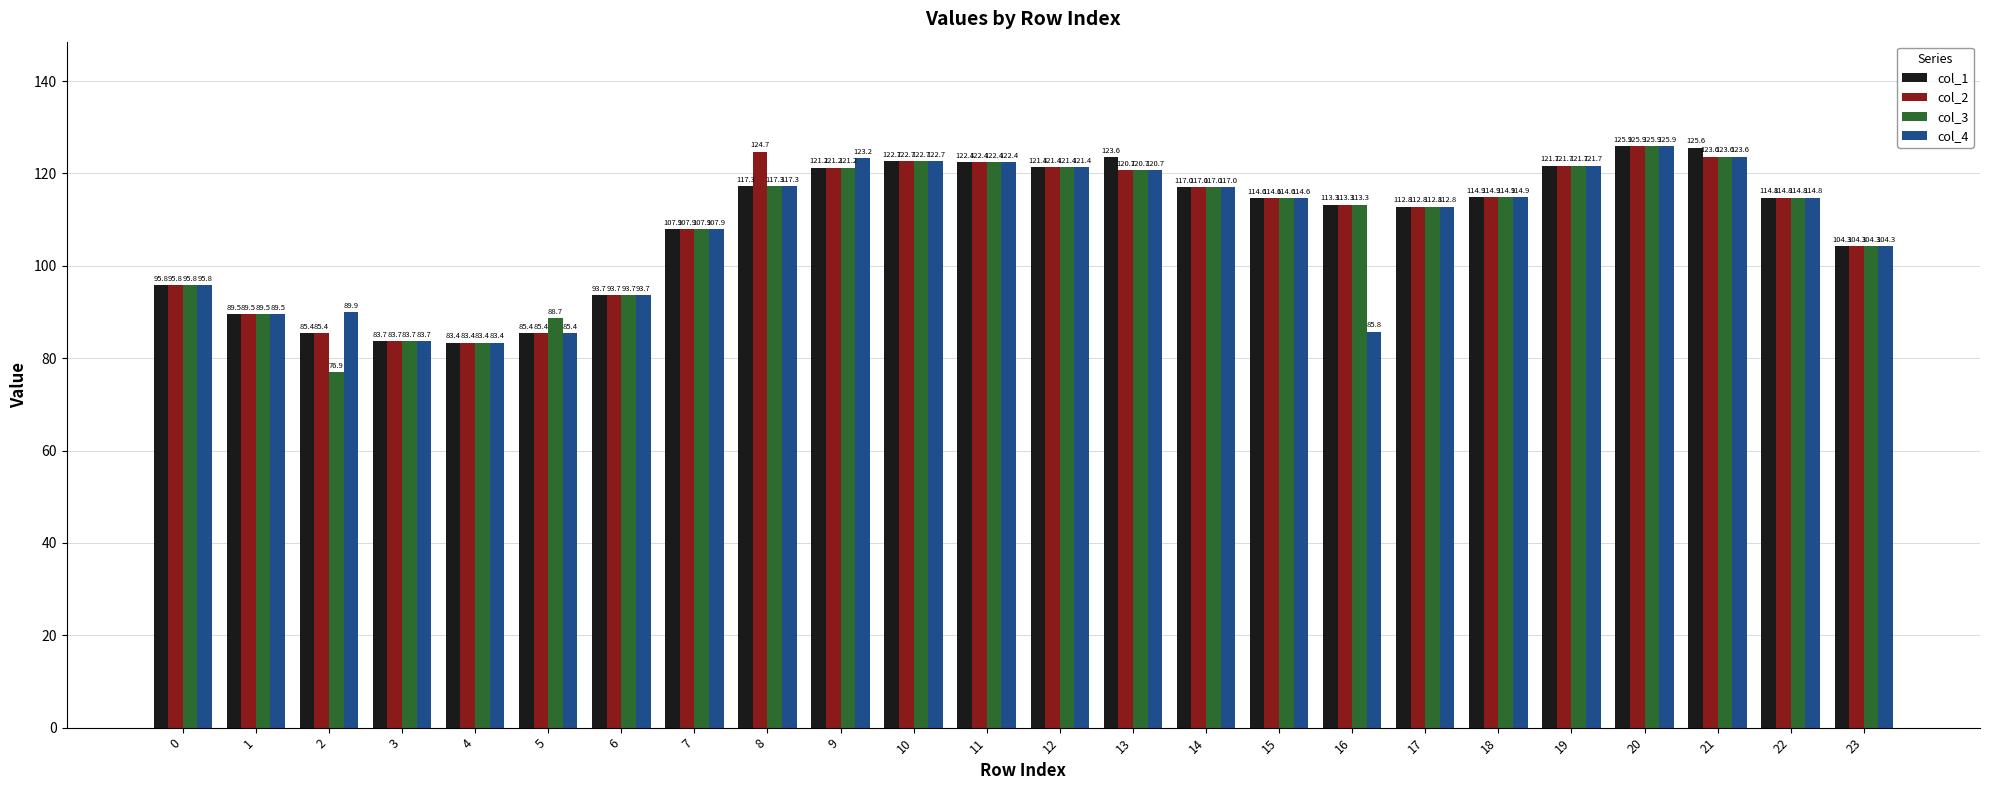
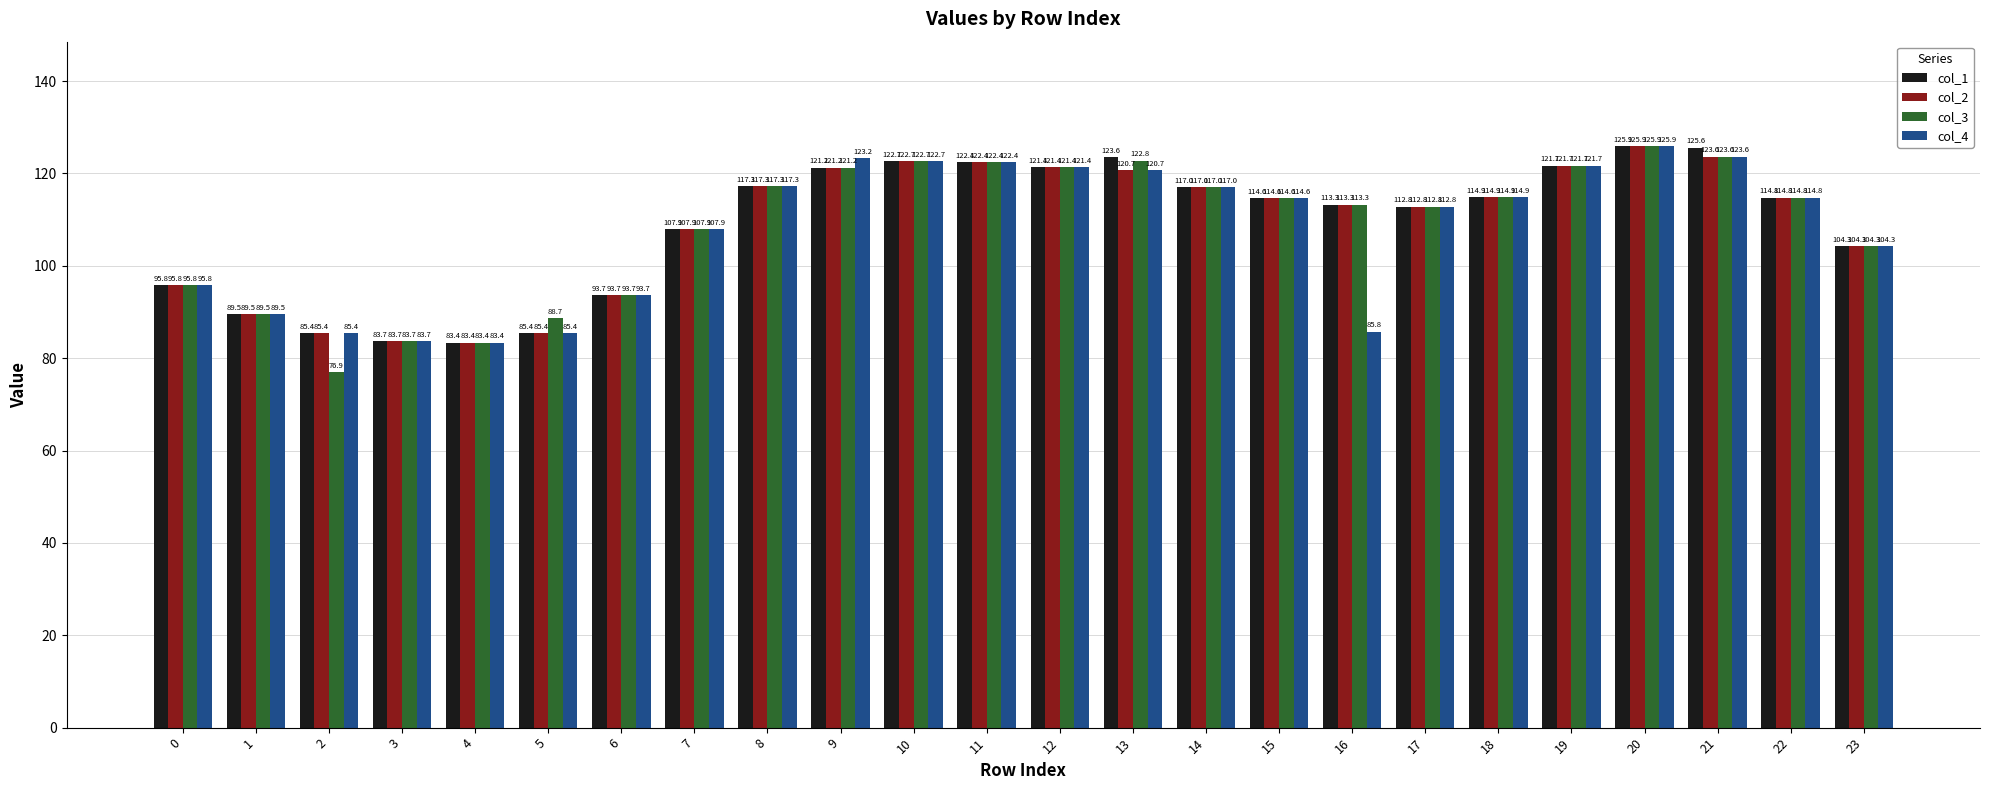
  {
    "col_1": {
      "0": 95.8,
      "1": 89.5,
      "2": 85.4,
      "3": 83.7,
      "4": 83.4,
      "5": 85.4,
      "6": 93.7,
      "8": 117.3,
      "13": 123.6,
      "21": 125.6
    },
    "col_2": {
      "0": 95.8,
      "1": 89.5,
      "2": 85.4,
      "3": 83.7,
      "4": 83.4,
      "5": 85.4,
      "6": 93.7,
-     "8": 124.7
+     "8": 117.3
    },
    "col_3": {
      "0": 95.8,
      "1": 89.5,
      "2": 76.9,
      "3": 83.7,
      "4": 83.4,
      "5": 88.7,
      "6": 93.7,
-     "13": 120.7
+     "13": 122.8
    },
    "col_4": {
      "0": 95.8,
      "1": 89.5,
-     "2": 89.9,
+     "2": 85.4,
      "3": 83.7,
      "4": 83.4,
      "5": 85.4,
      "6": 93.7,
      "9": 123.2,
      "16": 85.8
    }
  }
